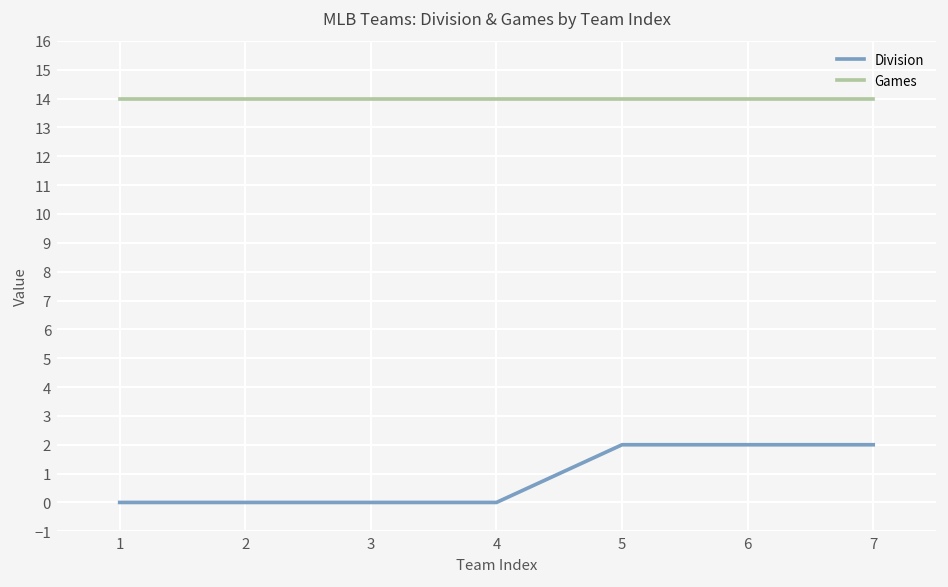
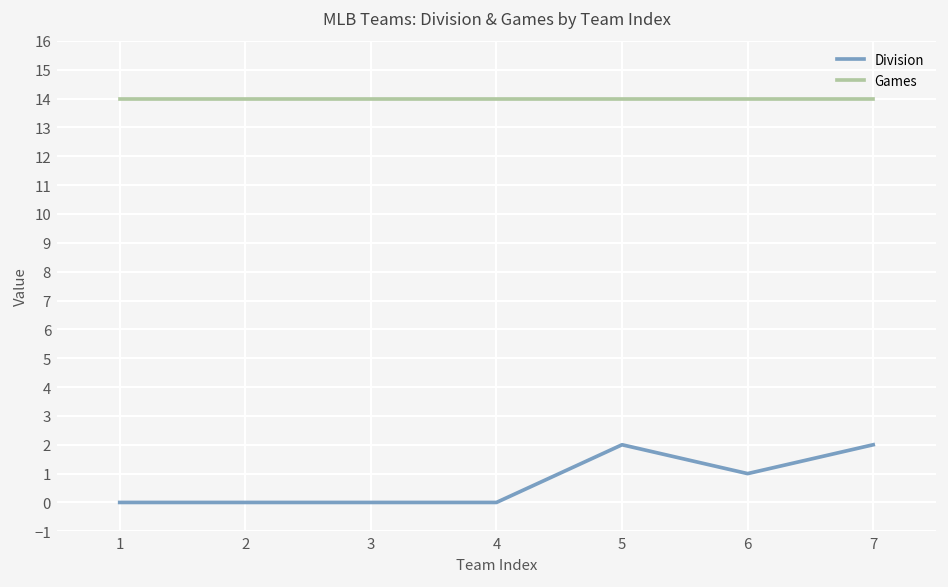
  {
    "Division": {
      "1": 0,
      "2": 0,
      "3": 0,
      "4": 0,
      "5": 2,
-     "6": 2,
+     "6": 1,
      "7": 2
    },
    "Games": {
      "1": 14,
      "2": 14,
      "3": 14,
      "4": 14,
      "5": 14,
      "6": 14,
      "7": 14
    }
  }
